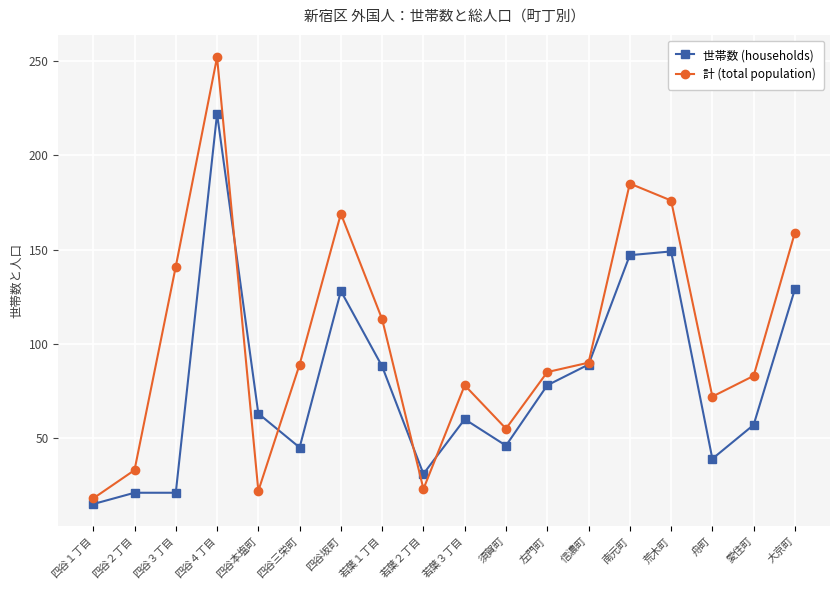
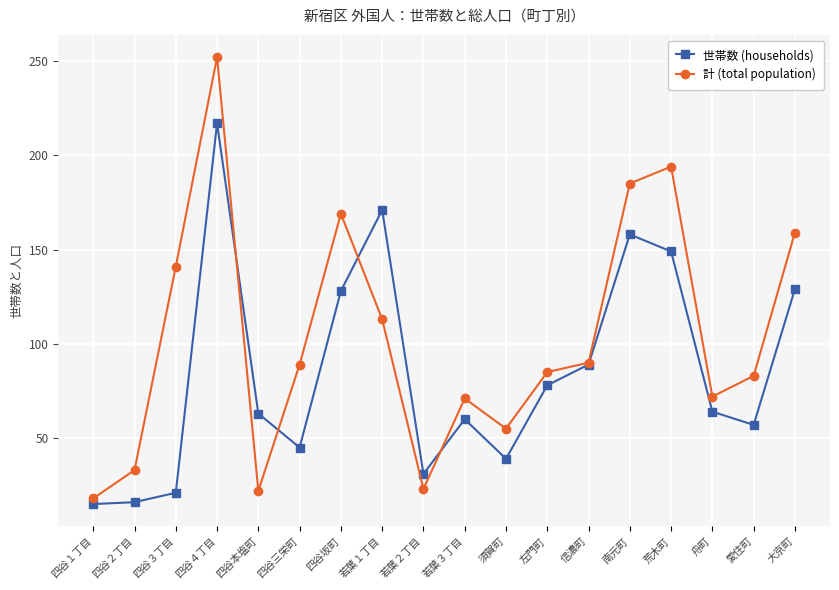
  {
    "世帯数 (households)": {
      "四谷１丁目": 15,
-     "四谷２丁目": 21,
+     "四谷２丁目": 16,
      "四谷３丁目": 21,
-     "四谷４丁目": 222,
+     "四谷４丁目": 217,
      "四谷本塩町": 63,
      "四谷三栄町": 45,
      "四谷坂町": 128,
-     "若葉１丁目": 88,
+     "若葉１丁目": 171,
      "若葉２丁目": 31,
      "若葉３丁目": 60,
-     "須賀町": 46,
+     "須賀町": 39,
      "左門町": 78,
-     "南元町": 147,
+     "南元町": 158,
      "荒木町": 149,
-     "舟町": 39,
+     "舟町": 64,
      "愛住町": 57,
      "大京町": 129
    },
    "計 (total population)": {
      "四谷１丁目": 18,
      "四谷２丁目": 33,
      "四谷３丁目": 141,
      "四谷４丁目": 252,
      "四谷本塩町": 22,
      "四谷三栄町": 89,
      "四谷坂町": 169,
      "若葉１丁目": 113,
      "若葉２丁目": 23,
-     "若葉３丁目": 78,
+     "若葉３丁目": 71,
      "須賀町": 55,
      "左門町": 85,
      "南元町": 185,
-     "荒木町": 176,
+     "荒木町": 194,
      "舟町": 72,
      "愛住町": 83,
      "大京町": 159
    }
  }
